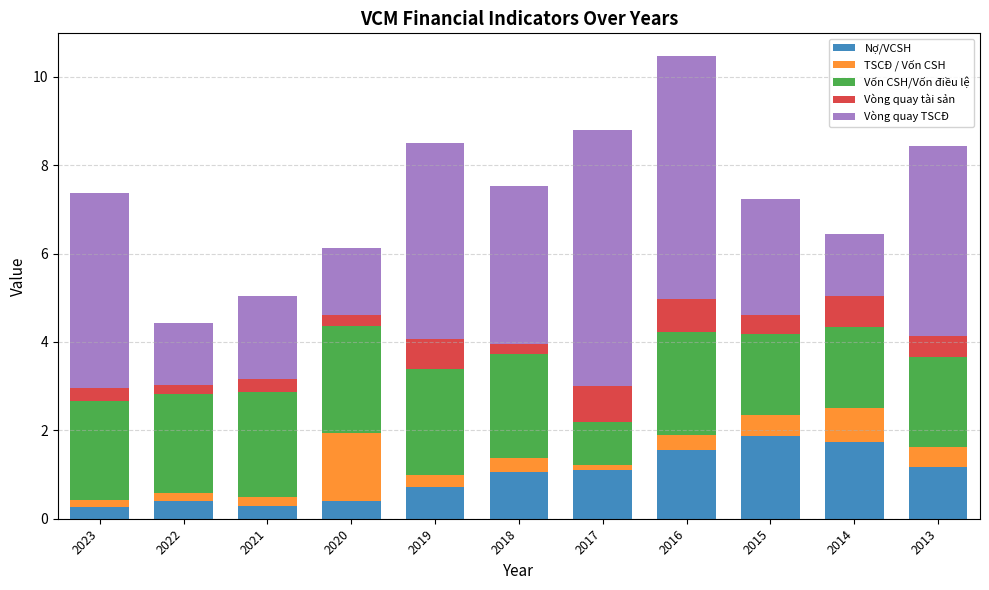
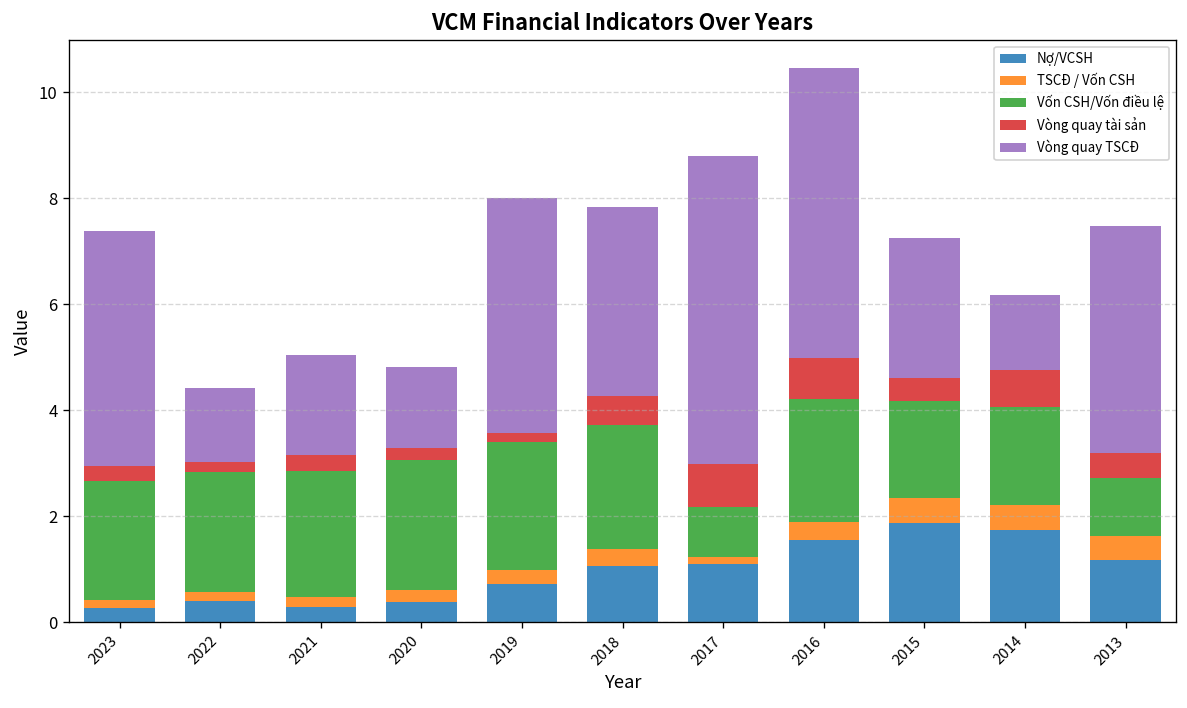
  {
    "Nợ/VCSH": {
      "2023": 0.3,
      "2022": 0.4,
      "2021": 0.3,
      "2020": 0.4,
      "2019": 0.7,
      "2018": 1.1,
      "2017": 1.1,
      "2016": 1.6,
      "2015": 1.9,
      "2014": 1.7,
      "2013": 1.2
    },
    "TSCĐ / Vốn CSH": {
      "2023": 0.1,
      "2022": 0.2,
      "2021": 0.2,
-     "2020": 1.5,
+     "2020": 0.2,
      "2019": 0.3,
      "2018": 0.3,
      "2017": 0.1,
      "2016": 0.3,
      "2015": 0.5,
-     "2014": 0.8,
+     "2014": 0.5,
      "2013": 0.5
    },
    "Vốn CSH/Vốn điều lệ": {
      "2023": 2.3,
      "2022": 2.3,
      "2021": 2.4,
      "2020": 2.4,
      "2019": 2.4,
      "2018": 2.3,
      "2017": 1.0,
      "2016": 2.3,
      "2015": 1.8,
      "2014": 1.8,
-     "2013": 2.0
+     "2013": 1.1
    },
    "Vòng quay tài sản": {
      "2023": 0.3,
      "2022": 0.2,
      "2021": 0.3,
      "2020": 0.2,
-     "2019": 0.7,
-     "2018": 0.2,
+     "2019": 0.2,
+     "2018": 0.5,
      "2017": 0.8,
      "2016": 0.8,
      "2015": 0.4,
      "2014": 0.7,
      "2013": 0.5
    },
    "Vòng quay TSCĐ": {
      "2023": 4.4,
      "2022": 1.4,
      "2021": 1.9,
      "2020": 1.5,
      "2019": 4.4,
      "2018": 3.6,
      "2017": 5.8,
      "2016": 5.5,
      "2015": 2.6,
      "2014": 1.4,
      "2013": 4.3
    }
  }
